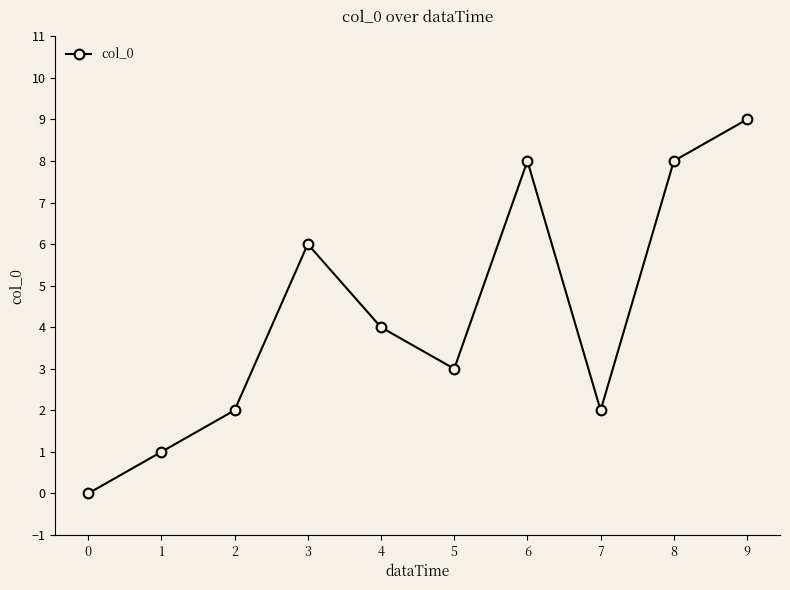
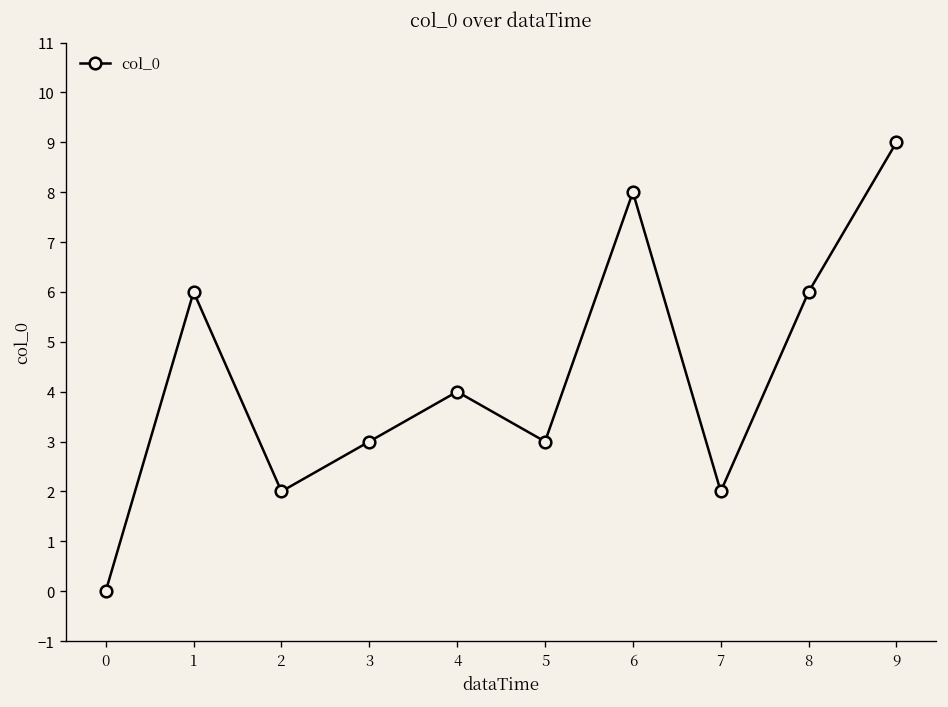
  {
    "0": 0,
-   "1": 1,
+   "1": 6,
    "2": 2,
-   "3": 6,
+   "3": 3,
    "4": 4,
    "5": 3,
    "6": 8,
    "7": 2,
-   "8": 8,
+   "8": 6,
    "9": 9
  }
